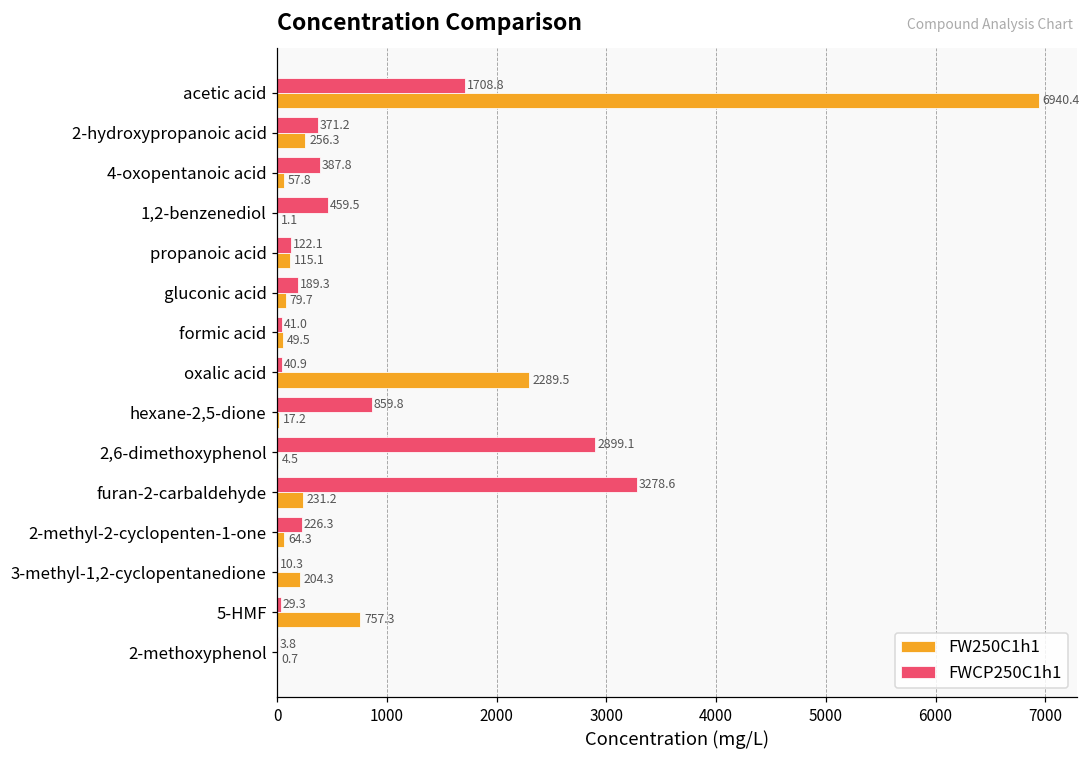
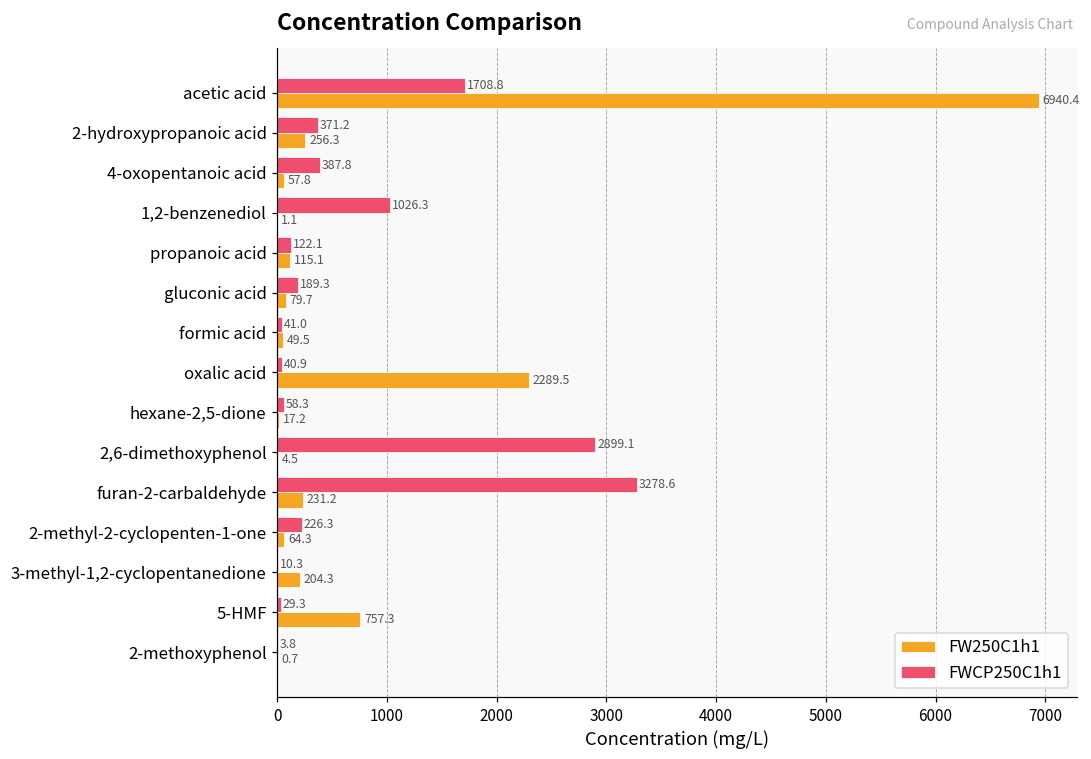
  {
    "FW250C1h1": {
      "acetic acid": 6940.4,
      "2-hydroxypropanoic acid": 256.3,
      "4-oxopentanoic acid": 57.8,
      "1,2-benzenediol": 1.1,
      "propanoic acid": 115.1,
      "gluconic acid": 79.7,
      "formic acid": 49.5,
      "oxalic acid": 2289.5,
      "hexane-2,5-dione": 17.2,
      "2,6-dimethoxyphenol": 4.5,
      "furan-2-carbaldehyde": 231.2,
      "2-methyl-2-cyclopenten-1-one": 64.3,
      "3-methyl-1,2-cyclopentanedione": 204.3,
      "5-HMF": 757.3,
      "2-methoxyphenol": 0.7
    },
    "FWCP250C1h1": {
      "acetic acid": 1708.8,
      "2-hydroxypropanoic acid": 371.2,
      "4-oxopentanoic acid": 387.8,
-     "1,2-benzenediol": 459.5,
+     "1,2-benzenediol": 1026.3,
      "propanoic acid": 122.1,
      "gluconic acid": 189.3,
      "formic acid": 41.0,
      "oxalic acid": 40.9,
-     "hexane-2,5-dione": 859.8,
+     "hexane-2,5-dione": 58.3,
      "2,6-dimethoxyphenol": 2899.1,
      "furan-2-carbaldehyde": 3278.6,
      "2-methyl-2-cyclopenten-1-one": 226.3,
      "3-methyl-1,2-cyclopentanedione": 10.3,
      "5-HMF": 29.3,
      "2-methoxyphenol": 3.8
    }
  }
